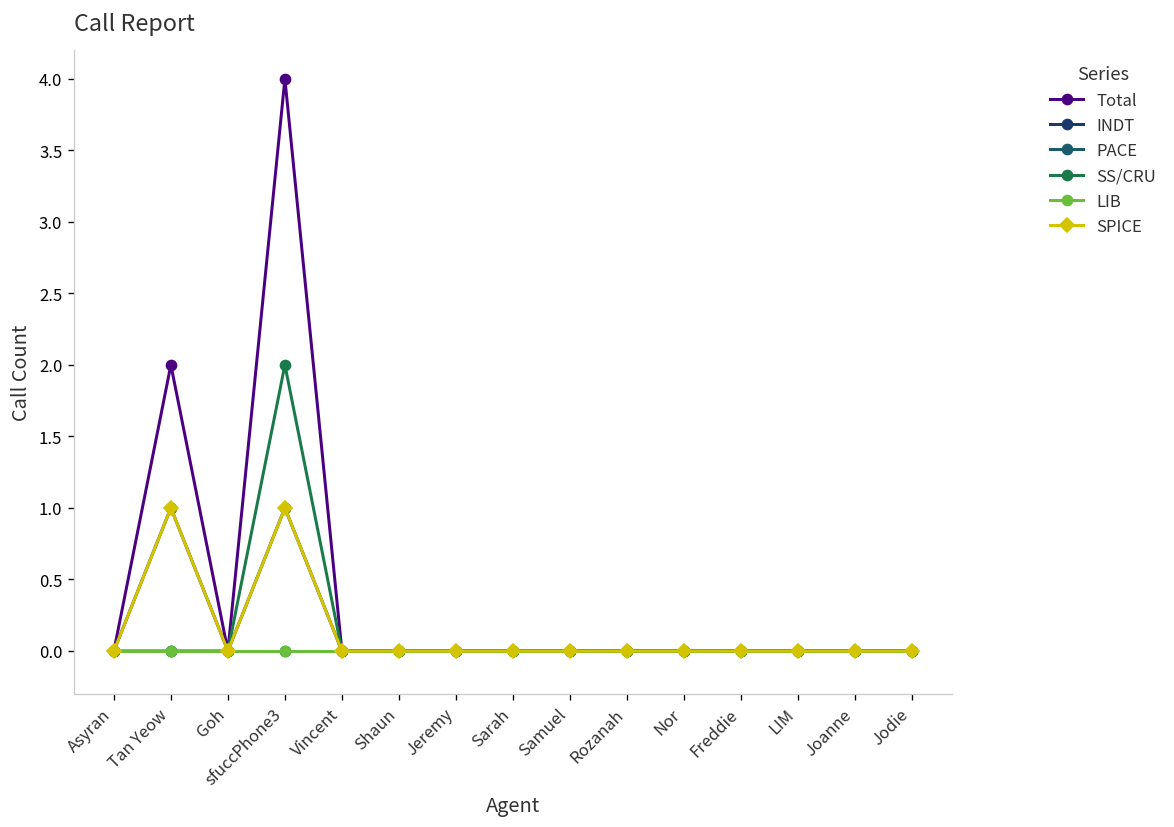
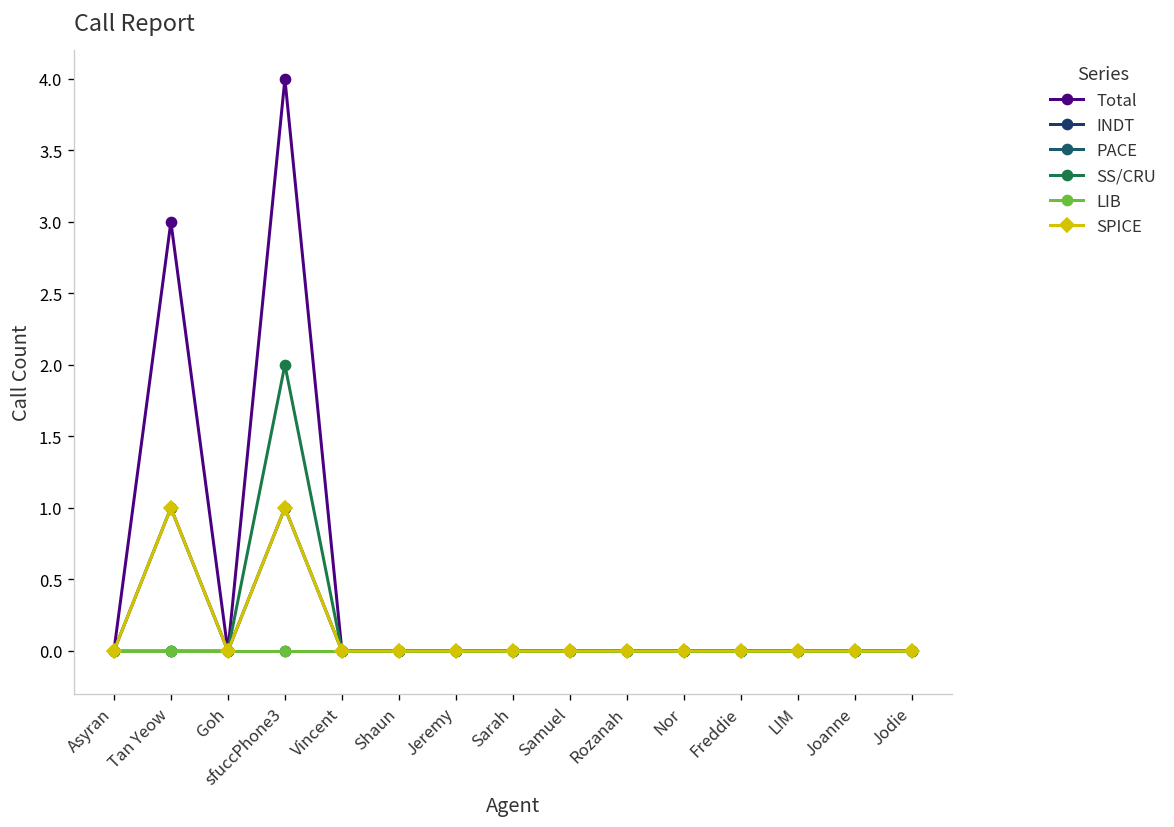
  {
    "Total": {
-     "Tan Yeow": 2,
+     "Tan Yeow": 3,
      "sfuccPhone3": 4
    },
    "SPICE": {
      "Tan Yeow": 1,
      "sfuccPhone3": 1
    },
    "LIB": {
      "sfuccPhone3": 0
    },
    "SS/CRU": {
      "sfuccPhone3": 2
    }
  }
